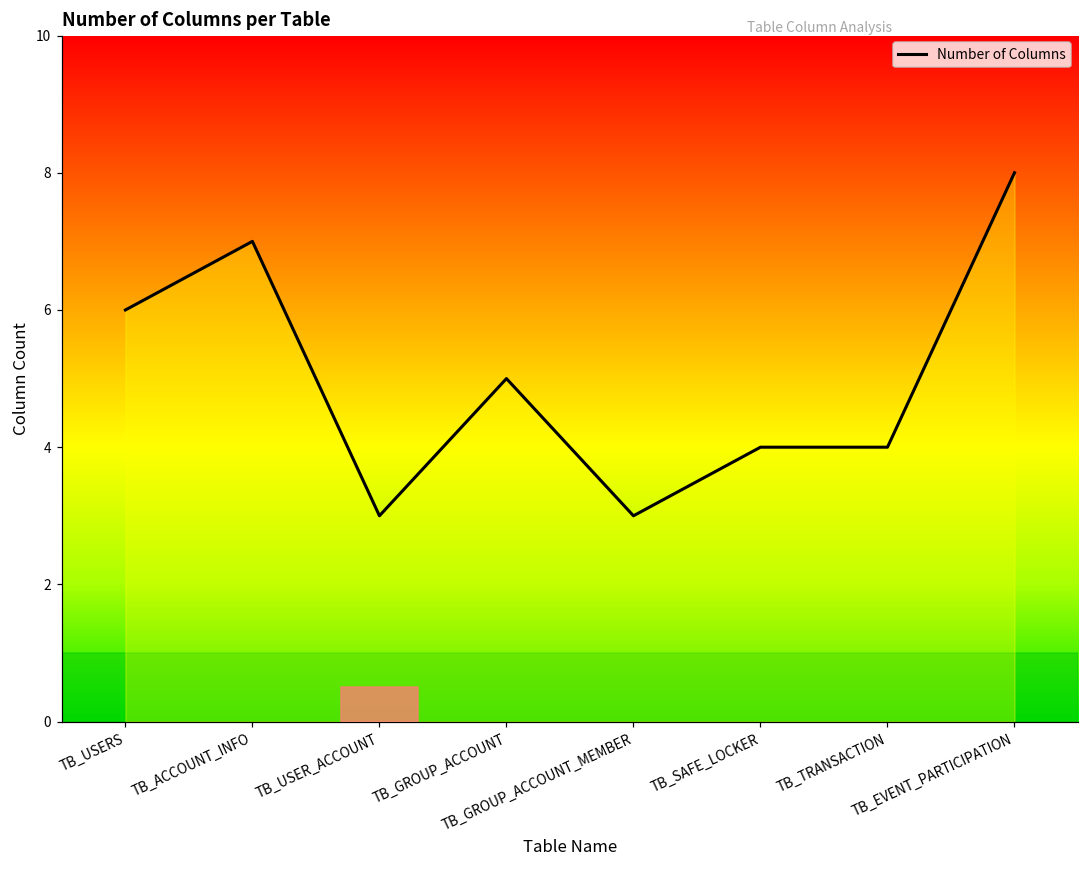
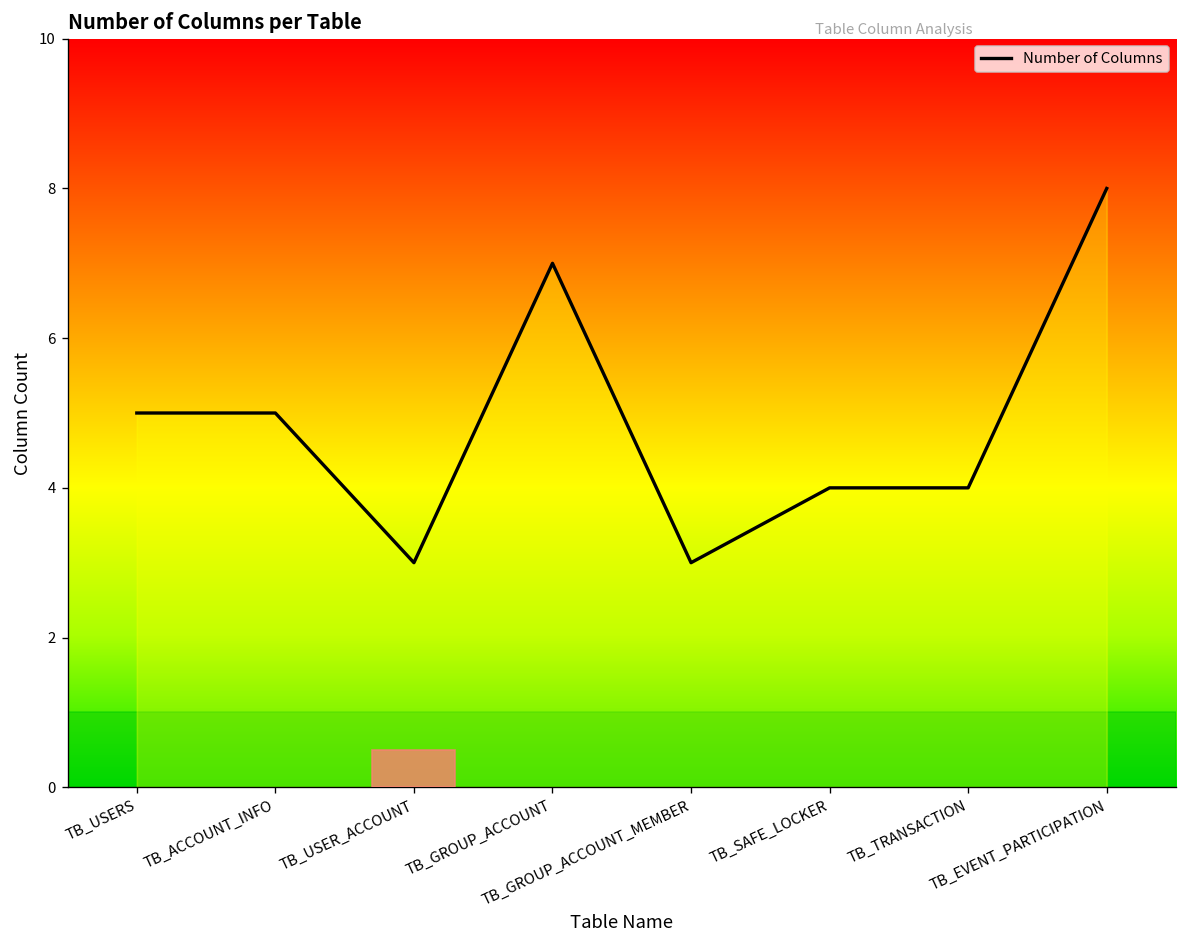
  {
-   "TB_USERS": 6,
-   "TB_ACCOUNT_INFO": 7,
+   "TB_USERS": 5,
+   "TB_ACCOUNT_INFO": 5,
    "TB_USER_ACCOUNT": 3,
-   "TB_GROUP_ACCOUNT": 5,
+   "TB_GROUP_ACCOUNT": 7,
    "TB_GROUP_ACCOUNT_MEMBER": 3,
    "TB_SAFE_LOCKER": 4,
    "TB_TRANSACTION": 4,
    "TB_EVENT_PARTICIPATION": 8
  }
